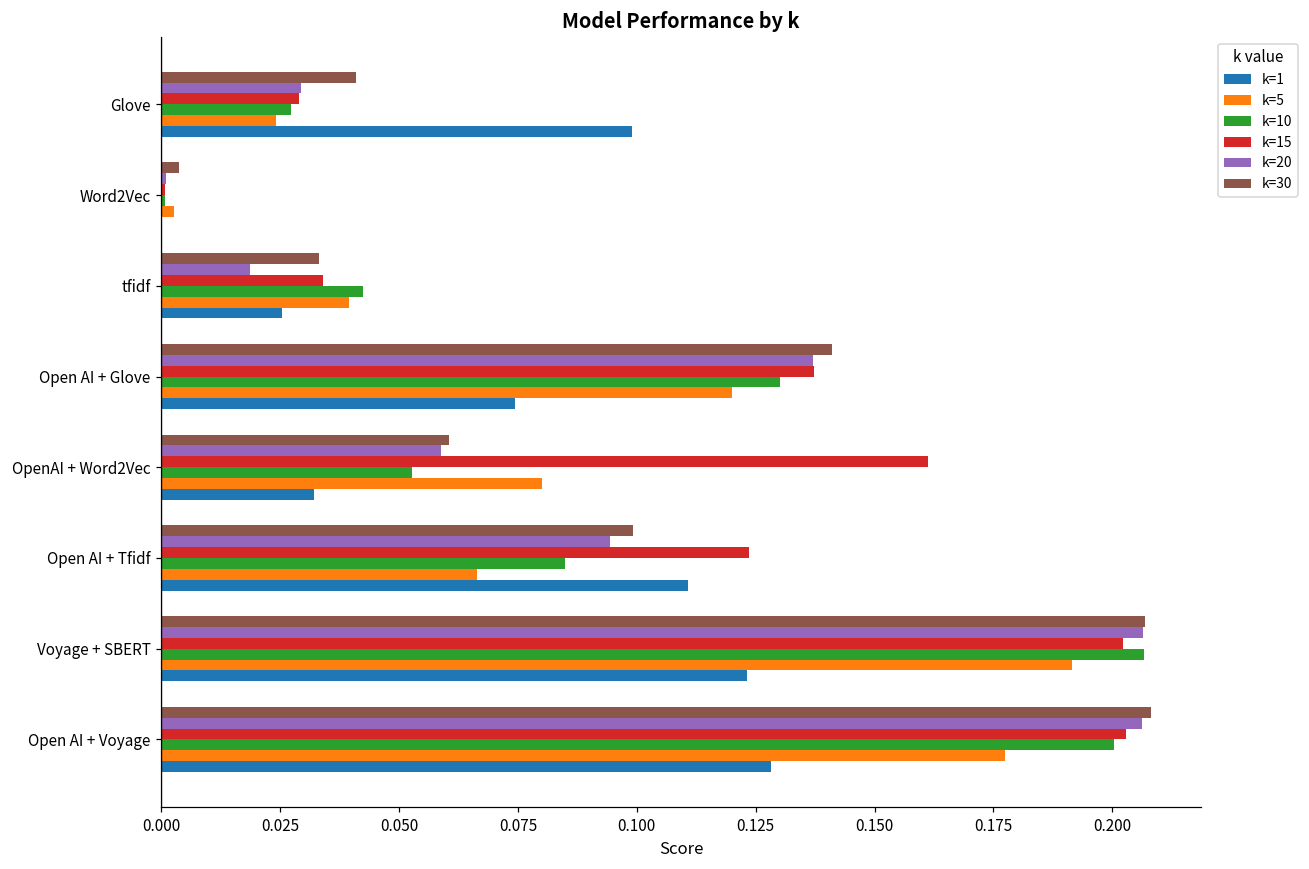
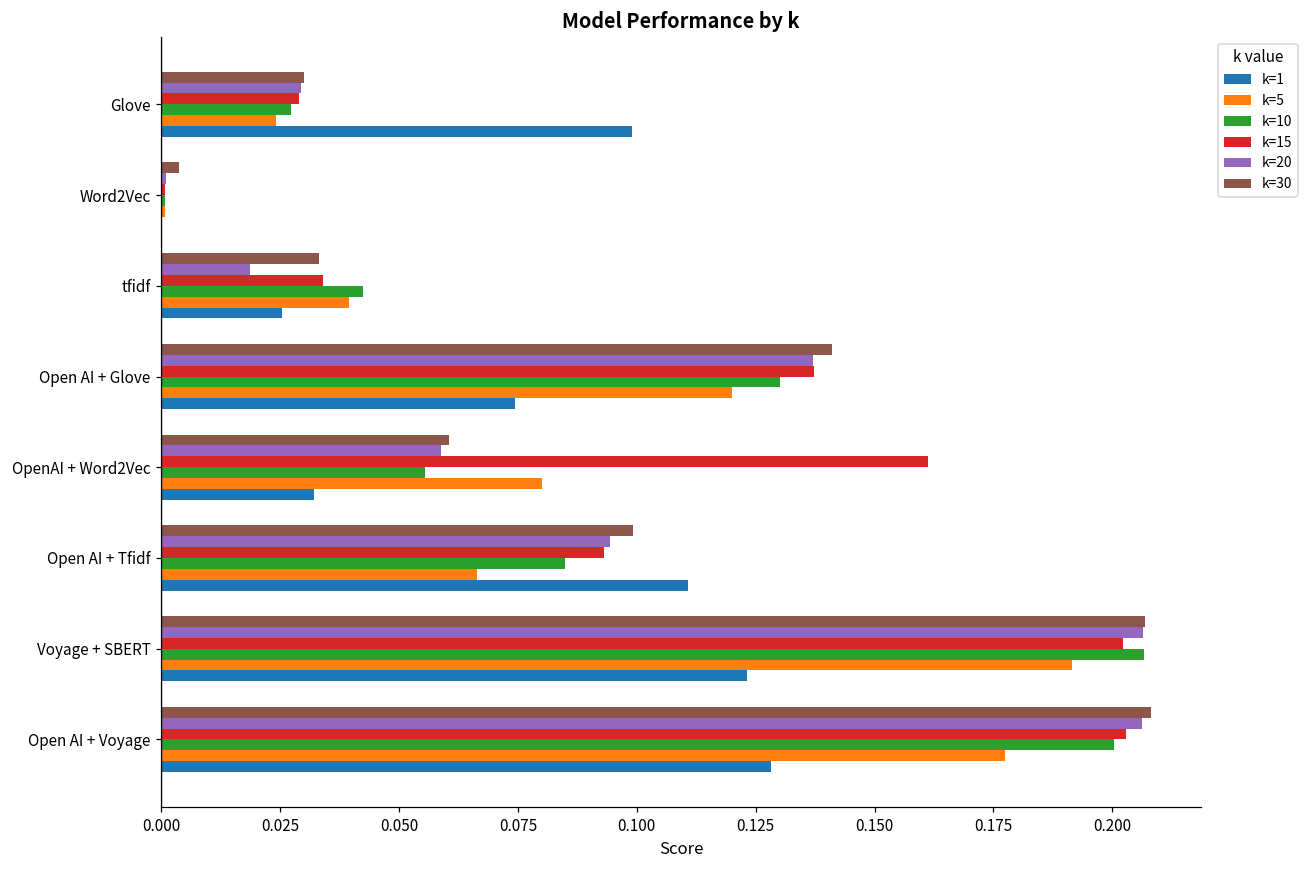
  {
    "k=1": {
      "Glove": 0.099,
      "Word2Vec": 0.000,
      "tfidf": 0.025,
      "Open AI + Glove": 0.074,
      "OpenAI + Word2Vec": 0.032,
      "Open AI + Tfidf": 0.111,
      "Voyage + SBERT": 0.123,
      "Open AI + Voyage": 0.128
    },
    "k=5": {
      "Glove": 0.024,
-     "Word2Vec": 0.003,
+     "Word2Vec": 0.001,
      "tfidf": 0.040,
      "Open AI + Glove": 0.120,
      "OpenAI + Word2Vec": 0.080,
      "Open AI + Tfidf": 0.066,
      "Voyage + SBERT": 0.192,
      "Open AI + Voyage": 0.178
    },
    "k=10": {
      "Glove": 0.027,
      "Word2Vec": 0.001,
      "tfidf": 0.042,
      "Open AI + Glove": 0.130,
-     "OpenAI + Word2Vec": 0.053,
+     "OpenAI + Word2Vec": 0.056,
      "Open AI + Tfidf": 0.085,
      "Voyage + SBERT": 0.207,
      "Open AI + Voyage": 0.200
    },
    "k=15": {
      "Glove": 0.029,
      "Word2Vec": 0.001,
      "tfidf": 0.034,
      "Open AI + Glove": 0.137,
      "OpenAI + Word2Vec": 0.161,
-     "Open AI + Tfidf": 0.124,
+     "Open AI + Tfidf": 0.093,
      "Voyage + SBERT": 0.202,
      "Open AI + Voyage": 0.203
    },
    "k=20": {
      "Glove": 0.029,
      "Word2Vec": 0.001,
      "tfidf": 0.019,
      "Open AI + Glove": 0.137,
      "OpenAI + Word2Vec": 0.059,
      "Open AI + Tfidf": 0.094,
      "Voyage + SBERT": 0.206,
      "Open AI + Voyage": 0.206
    },
    "k=30": {
-     "Glove": 0.041,
+     "Glove": 0.030,
      "Word2Vec": 0.004,
      "tfidf": 0.033,
      "Open AI + Glove": 0.141,
      "OpenAI + Word2Vec": 0.060,
      "Open AI + Tfidf": 0.099,
      "Voyage + SBERT": 0.207,
      "Open AI + Voyage": 0.208
    }
  }
